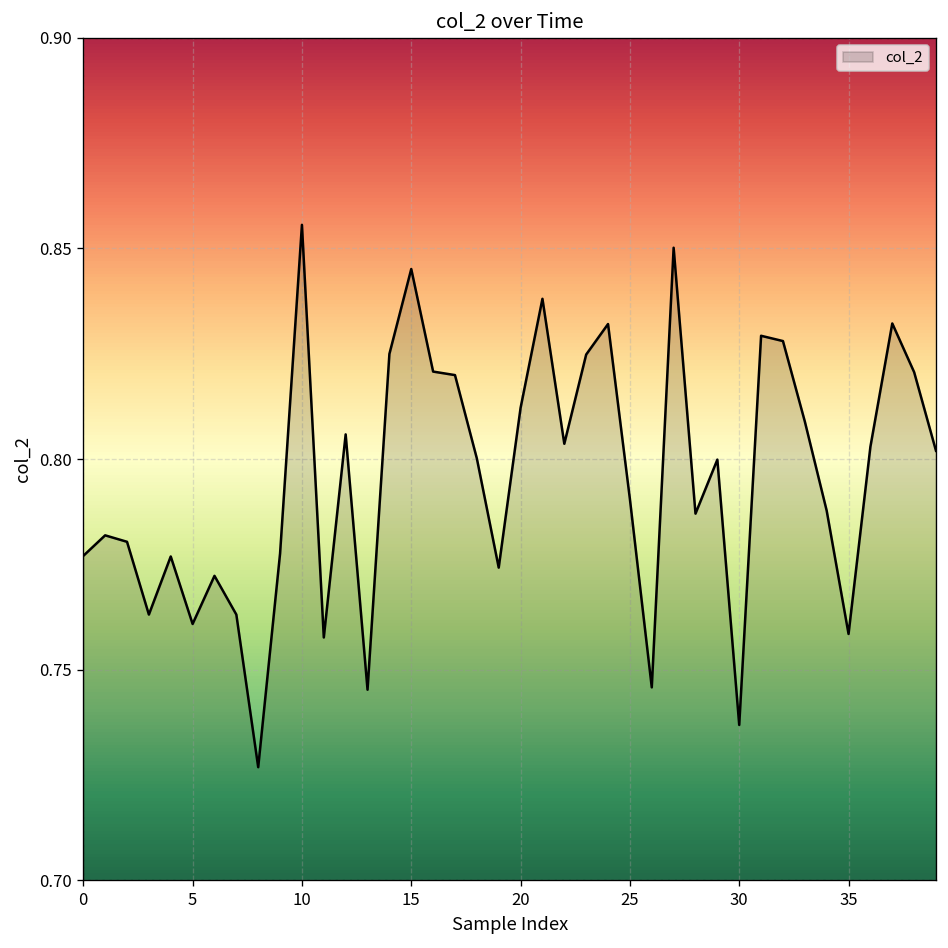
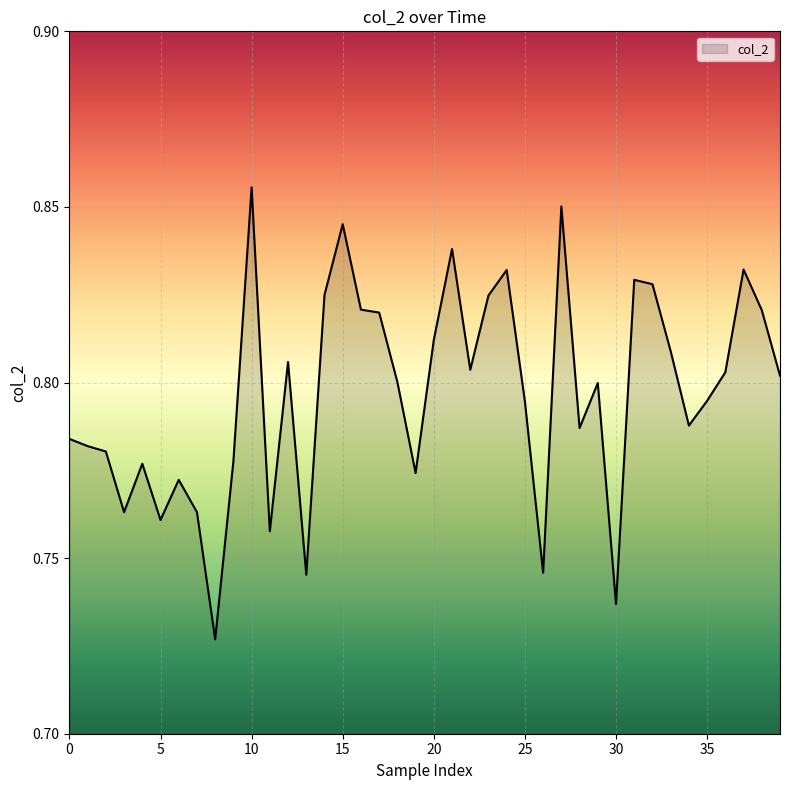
  {
-   "0": 0.777,
+   "0": 0.784,
    "5": 0.761,
    "10": 0.856,
    "15": 0.845,
    "20": 0.812,
-   "25": 0.790,
+   "25": 0.795,
    "30": 0.737,
-   "35": 0.758
+   "35": 0.795
  }
